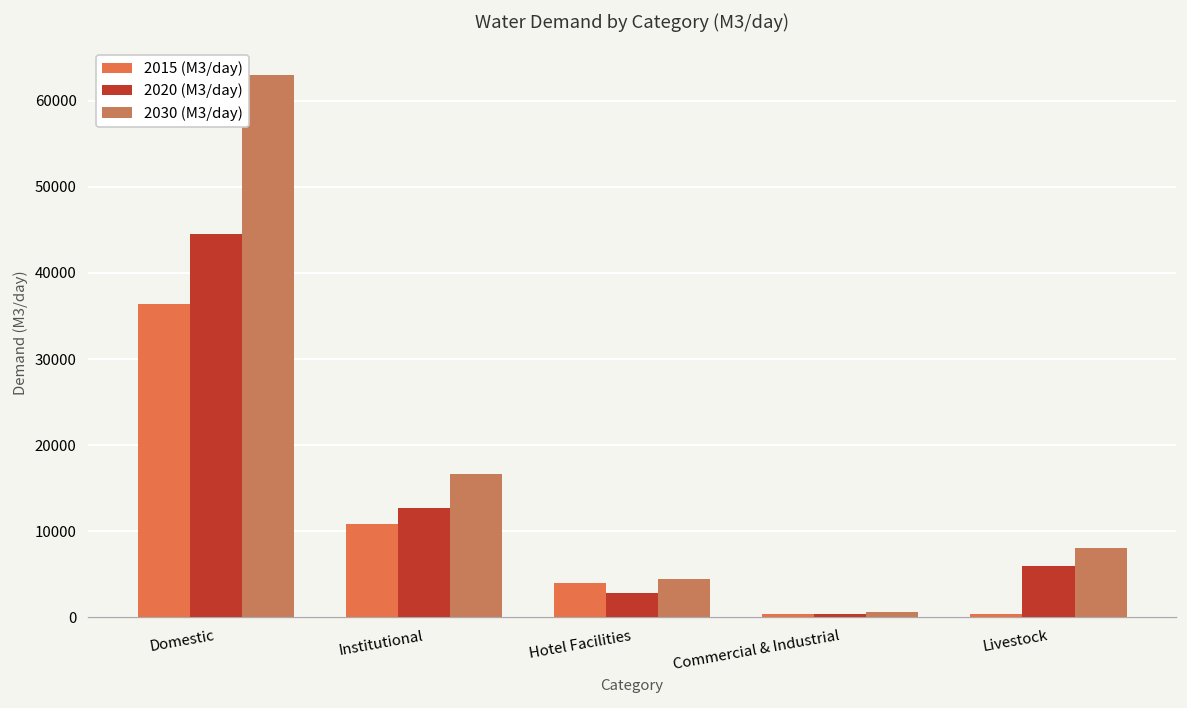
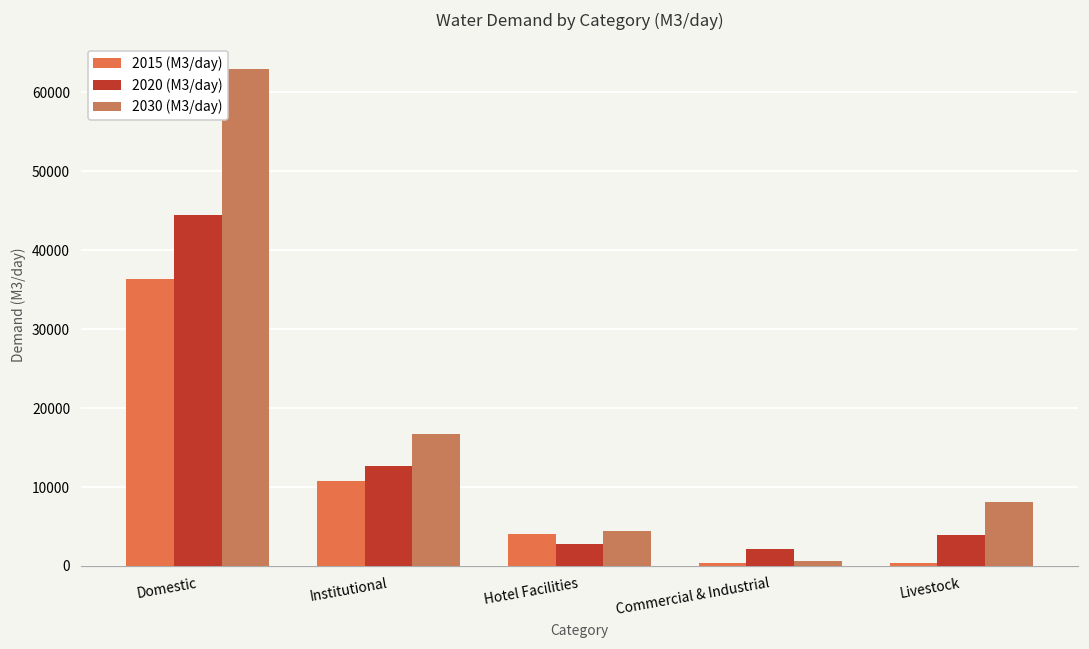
  {
    "2020 (M3/day)": {
      "Domestic": 45000,
      "Institutional": 13000,
      "Hotel Facilities": 3000,
-     "Commercial & Industrial": 0,
-     "Livestock": 6000
+     "Commercial & Industrial": 2000,
+     "Livestock": 4000
    }
  }
